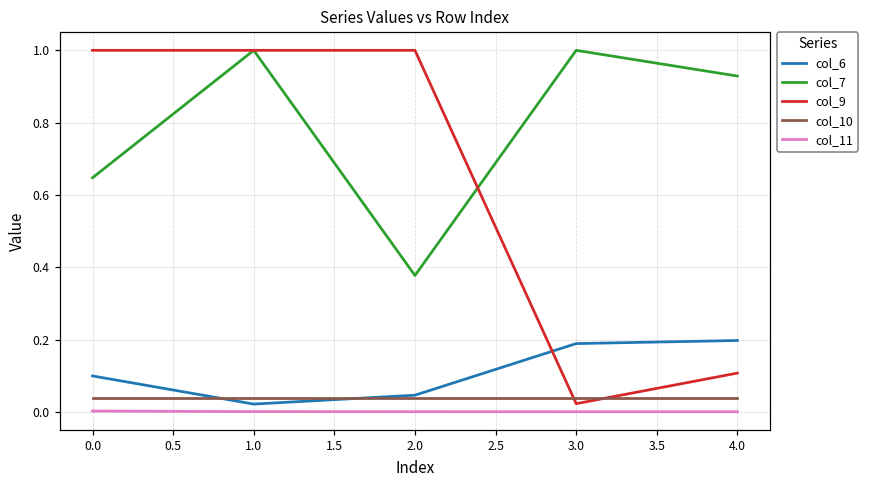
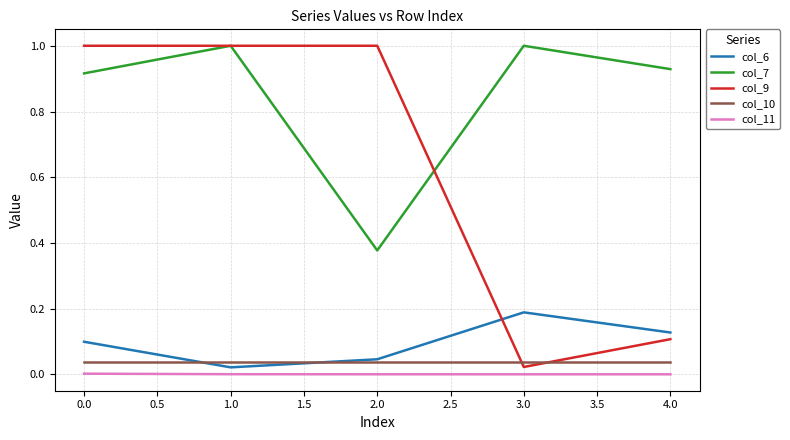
  {
    "col_6": {
      "0.0": 0.10,
      "1.0": 0.02,
      "2.0": 0.05,
      "3.0": 0.19,
-     "4.0": 0.20
+     "4.0": 0.13
    },
    "col_7": {
-     "0.0": 0.65,
+     "0.0": 0.92,
      "2.0": 0.38,
      "3.0": 1.00,
      "4.0": 0.93
    },
    "col_9": {
      "0.0": 1.00,
      "2.0": 1.00,
      "3.0": 0.02,
      "4.0": 0.11
    },
    "col_10": {
      "0.0": 0.04,
      "1.0": 0.04,
      "2.0": 0.04,
      "3.0": 0.04,
      "4.0": 0.04
    },
    "col_11": {
      "0.0": 0.00,
      "1.0": 0.00,
      "2.0": 0.00,
      "3.0": 0.00,
      "4.0": 0.00
    }
  }
